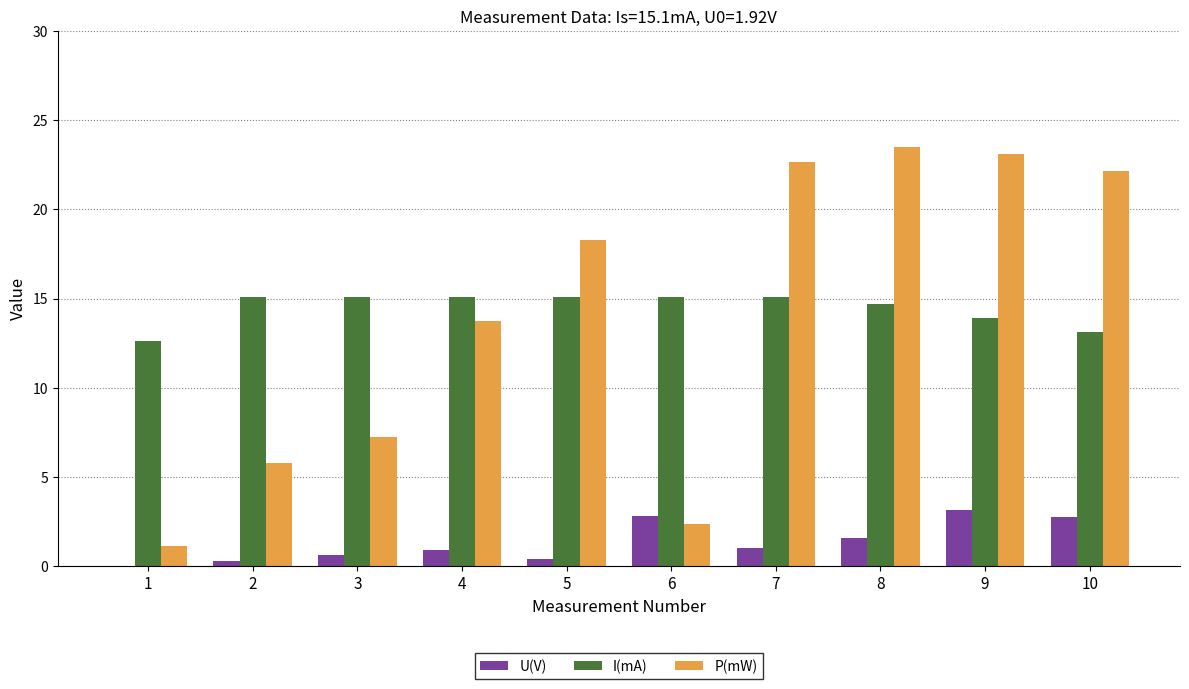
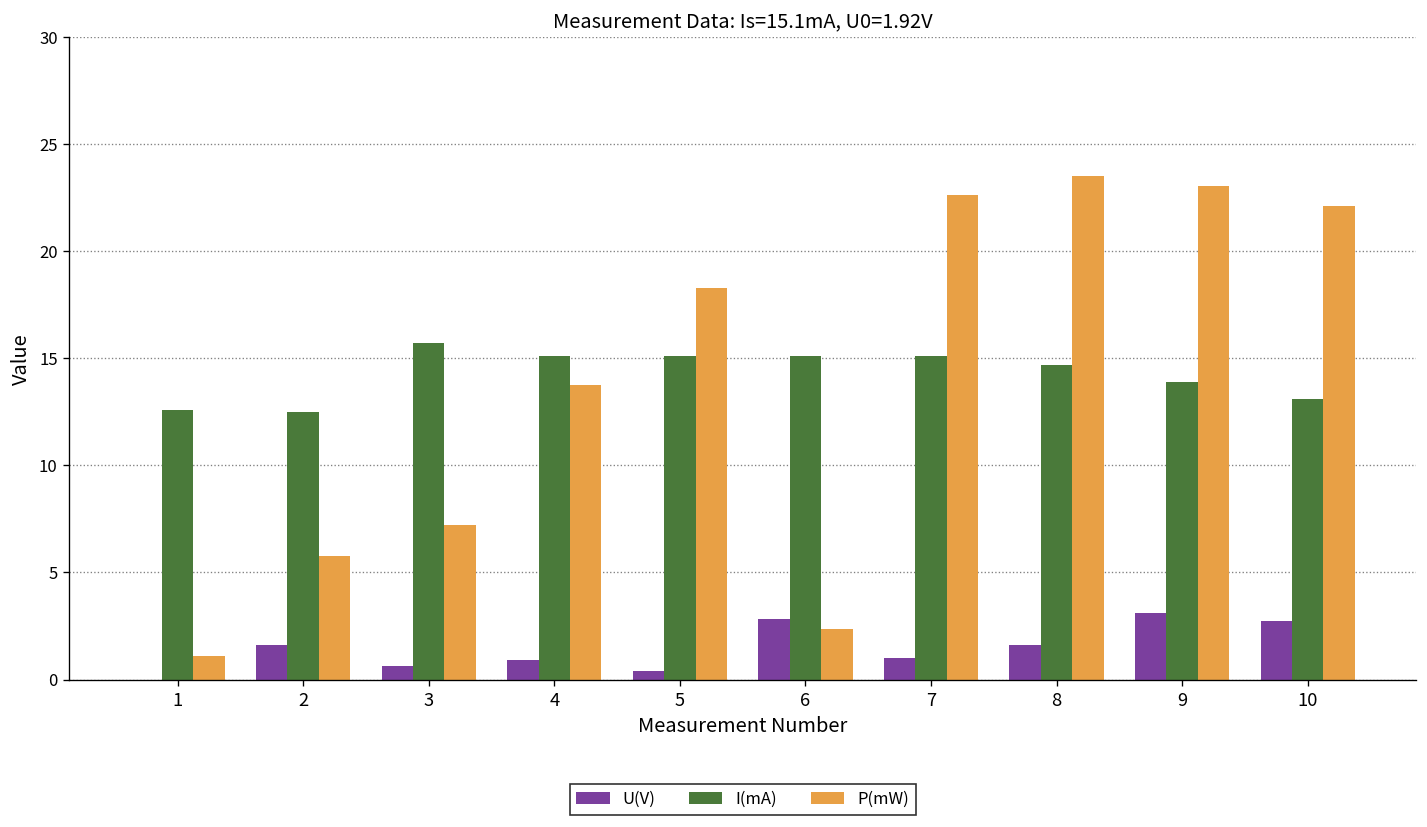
  {
    "U(V)": {
      "1": 0.0,
-     "2": 0.3,
+     "2": 1.6,
      "3": 0.6,
      "4": 0.9,
      "5": 0.4,
      "6": 2.8,
      "7": 1.0,
      "8": 1.6,
      "9": 3.1,
      "10": 2.8
    },
    "I(mA)": {
      "1": 12.6,
-     "2": 15.1,
-     "3": 15.1,
+     "2": 12.5,
+     "3": 15.7,
      "4": 15.1,
      "5": 15.1,
      "6": 15.1,
      "7": 15.1,
      "8": 14.7,
      "9": 13.9,
      "10": 13.1
    },
    "P(mW)": {
      "1": 1.1,
      "2": 5.8,
      "3": 7.2,
      "4": 13.7,
      "5": 18.3,
      "6": 2.4,
      "7": 22.7,
      "8": 23.5,
      "9": 23.1,
      "10": 22.1
    }
  }
